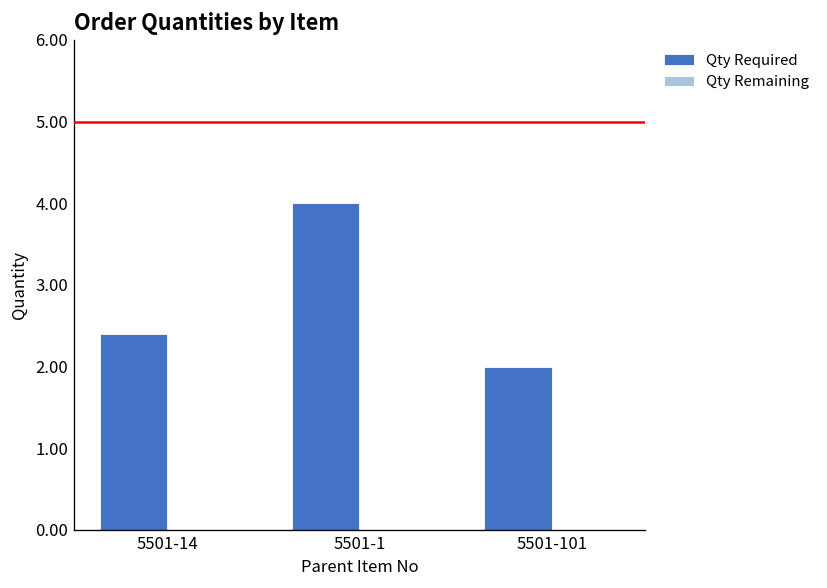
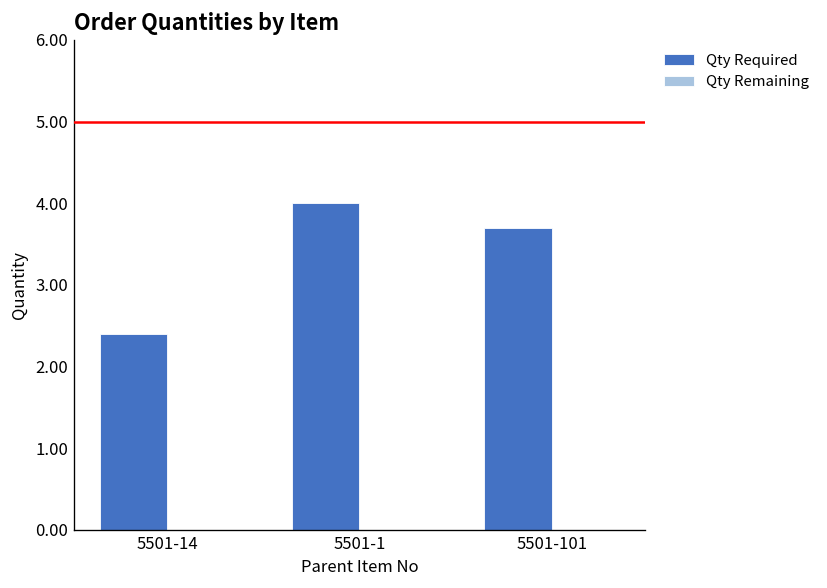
  {
    "Qty Required": {
      "5501-14": 2.4,
      "5501-1": 4.0,
-     "5501-101": 2.0
+     "5501-101": 3.7
    },
    "Qty Remaining": {
      "5501-14": 0.0,
      "5501-1": 0.0,
      "5501-101": 0.0
    }
  }
